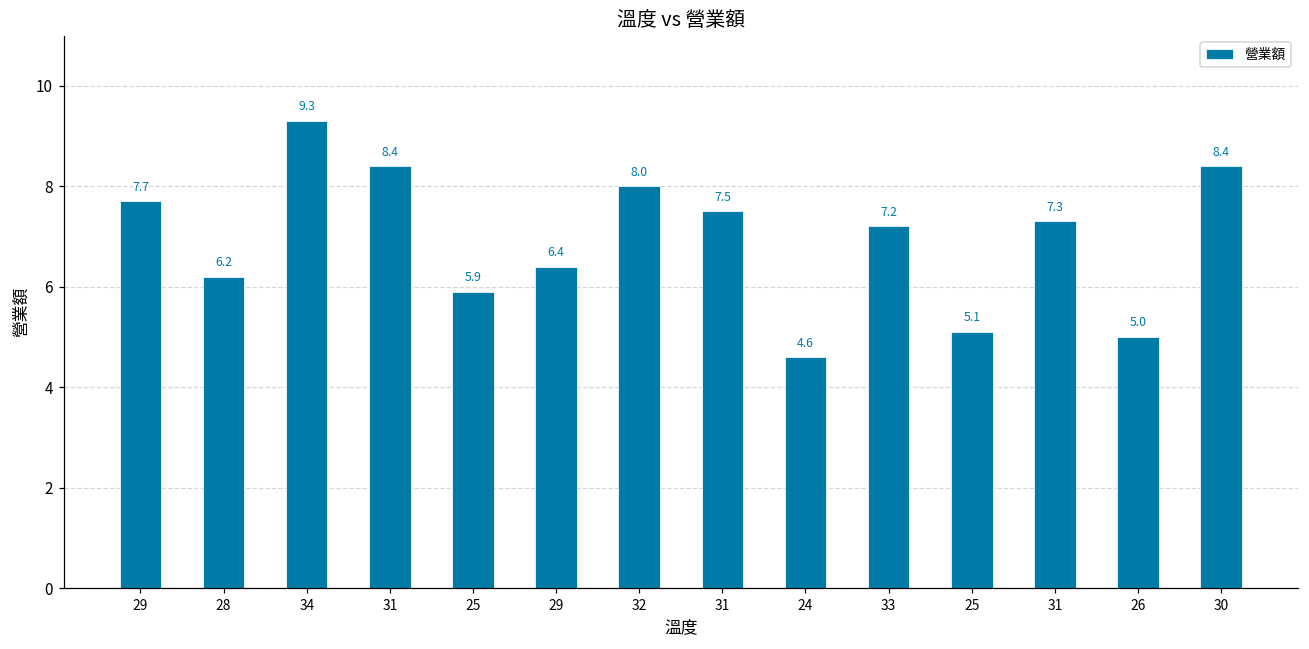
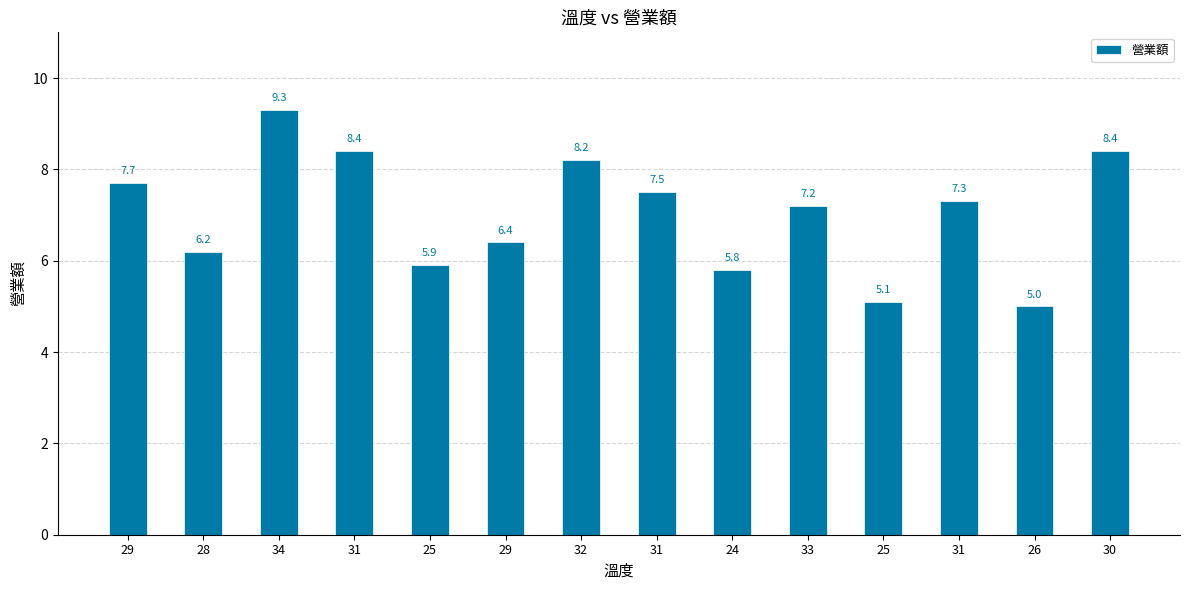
  {
    "28": 6.2,
    "34": 9.3,
-   "32": 8.0,
-   "24": 4.6,
+   "32": 8.2,
+   "24": 5.8,
    "33": 7.2,
    "26": 5.0,
    "30": 8.4
  }
